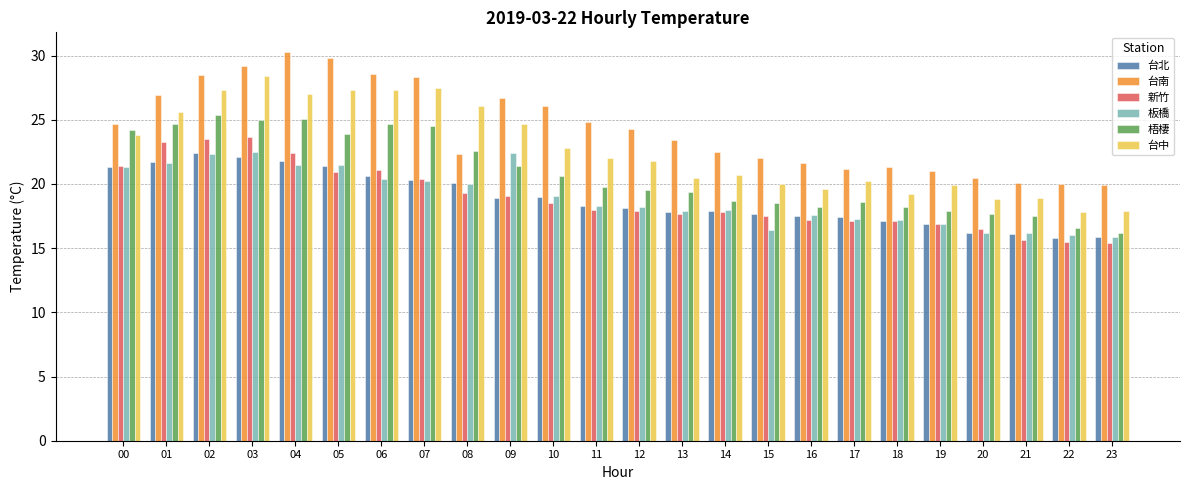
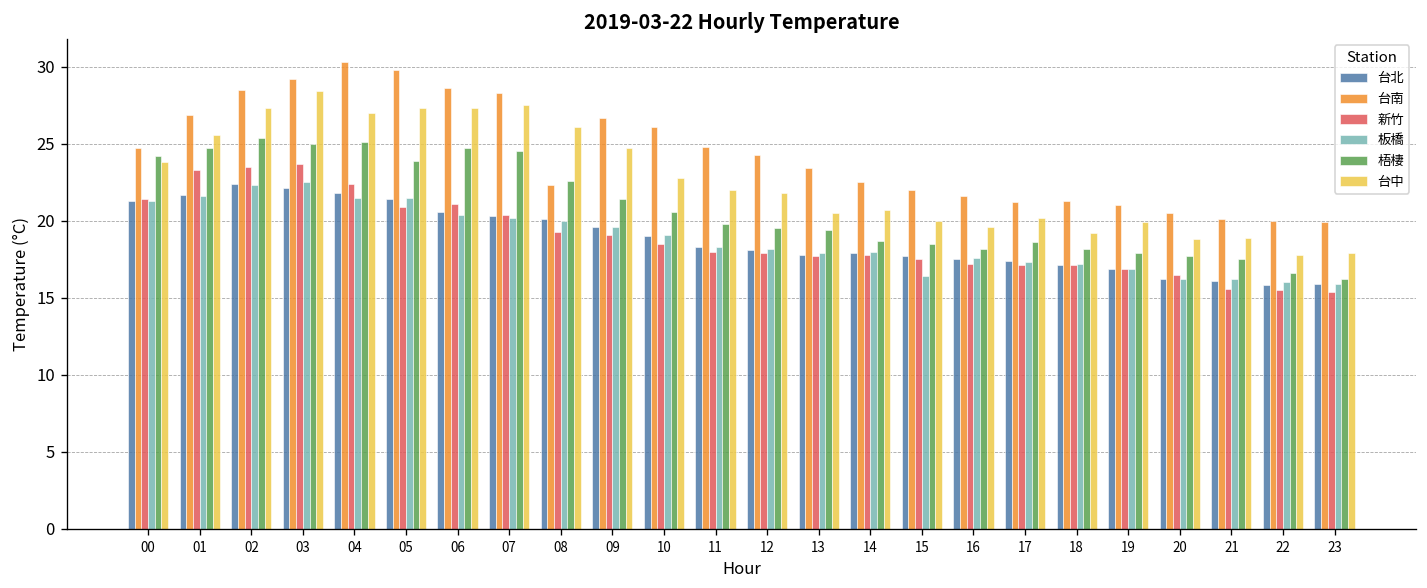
  {
    "台北": {
      "00": 21.3,
      "01": 21.7,
      "02": 22.4,
      "03": 22.1,
      "04": 21.8,
      "05": 21.4,
      "06": 20.6,
      "07": 20.3,
      "08": 20.1,
-     "09": 18.9,
+     "09": 19.6,
      "10": 19.0,
      "11": 18.3,
      "12": 18.1,
      "13": 17.8,
      "14": 17.9,
      "15": 17.7,
      "16": 17.5,
      "17": 17.4,
      "18": 17.1,
      "19": 16.9,
      "20": 16.2,
      "21": 16.1,
      "22": 15.8,
      "23": 15.9
    },
    "台南": {
      "00": 24.7,
      "01": 26.9,
      "02": 28.5,
      "03": 29.2,
      "04": 30.3,
      "05": 29.8,
      "06": 28.6,
      "07": 28.3,
      "08": 22.3,
      "09": 26.7,
      "10": 26.1,
      "11": 24.8,
      "12": 24.3,
      "13": 23.4,
      "14": 22.5,
      "15": 22.0,
      "16": 21.6,
      "17": 21.2,
      "18": 21.3,
      "19": 21.0,
      "20": 20.5,
      "21": 20.1,
      "22": 20.0,
      "23": 19.9
    },
    "新竹": {
      "00": 21.4,
      "01": 23.3,
      "02": 23.5,
      "03": 23.7,
      "04": 22.4,
      "05": 20.9,
      "06": 21.1,
      "07": 20.4,
      "08": 19.3,
      "09": 19.1,
      "10": 18.5,
      "11": 18.0,
      "12": 17.9,
      "13": 17.7,
      "14": 17.8,
      "15": 17.5,
      "16": 17.2,
      "17": 17.1,
      "18": 17.1,
      "19": 16.9,
      "20": 16.5,
      "21": 15.6,
      "22": 15.5,
      "23": 15.4
    },
    "板橋": {
      "00": 21.3,
      "01": 21.6,
      "02": 22.3,
      "03": 22.5,
      "04": 21.5,
      "05": 21.5,
      "06": 20.4,
      "07": 20.2,
      "08": 20.0,
-     "09": 22.4,
+     "09": 19.6,
      "10": 19.1,
      "11": 18.3,
      "12": 18.2,
      "13": 17.9,
      "14": 18.0,
      "15": 16.4,
      "16": 17.6,
      "17": 17.3,
      "18": 17.2,
      "19": 16.9,
      "20": 16.2,
      "21": 16.2,
      "22": 16.0,
      "23": 15.9
    },
    "梧棲": {
      "00": 24.2,
      "01": 24.7,
      "02": 25.4,
      "03": 25.0,
      "04": 25.1,
      "05": 23.9,
      "06": 24.7,
      "07": 24.5,
      "08": 22.6,
      "09": 21.4,
      "10": 20.6,
      "11": 19.8,
      "12": 19.5,
      "13": 19.4,
      "14": 18.7,
      "15": 18.5,
      "16": 18.2,
      "17": 18.6,
      "18": 18.2,
      "19": 17.9,
      "20": 17.7,
      "21": 17.5,
      "22": 16.6,
      "23": 16.2
    },
    "台中": {
      "00": 23.8,
      "01": 25.6,
      "02": 27.3,
      "03": 28.4,
      "04": 27.0,
      "05": 27.3,
      "06": 27.3,
      "07": 27.5,
      "08": 26.1,
      "09": 24.7,
      "10": 22.8,
      "11": 22.0,
      "12": 21.8,
      "13": 20.5,
      "14": 20.7,
      "15": 20.0,
      "16": 19.6,
      "17": 20.2,
      "18": 19.2,
      "19": 19.9,
      "20": 18.8,
      "21": 18.9,
      "22": 17.8,
      "23": 17.9
    }
  }
